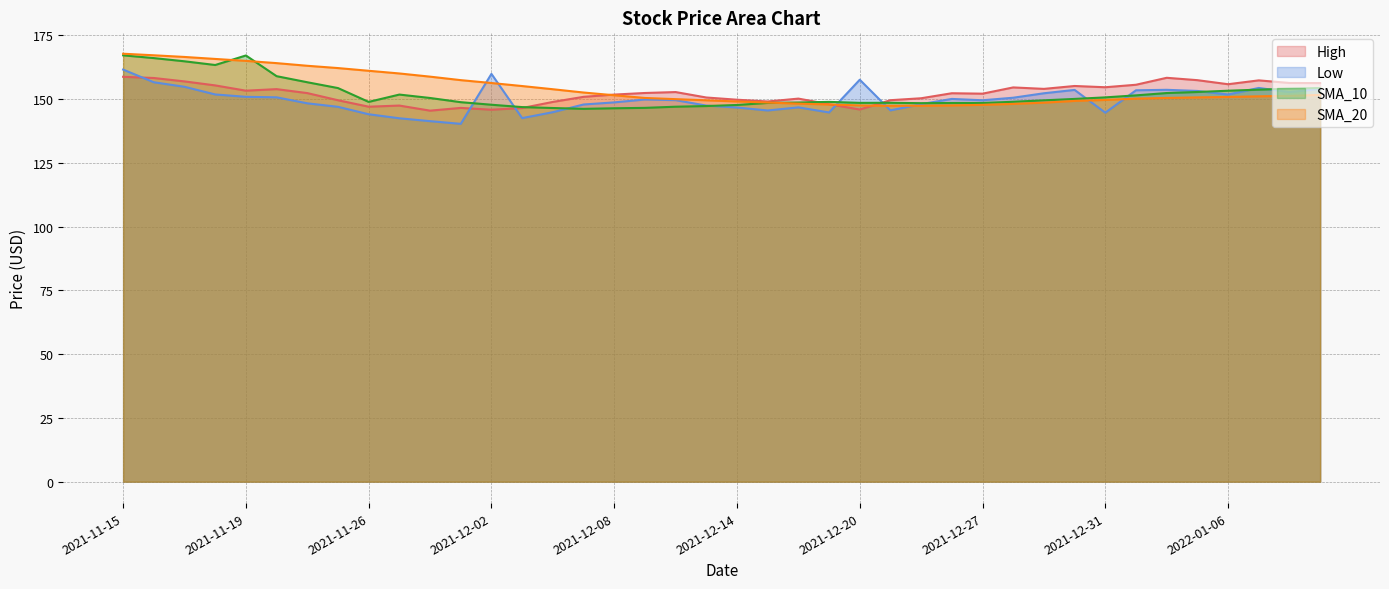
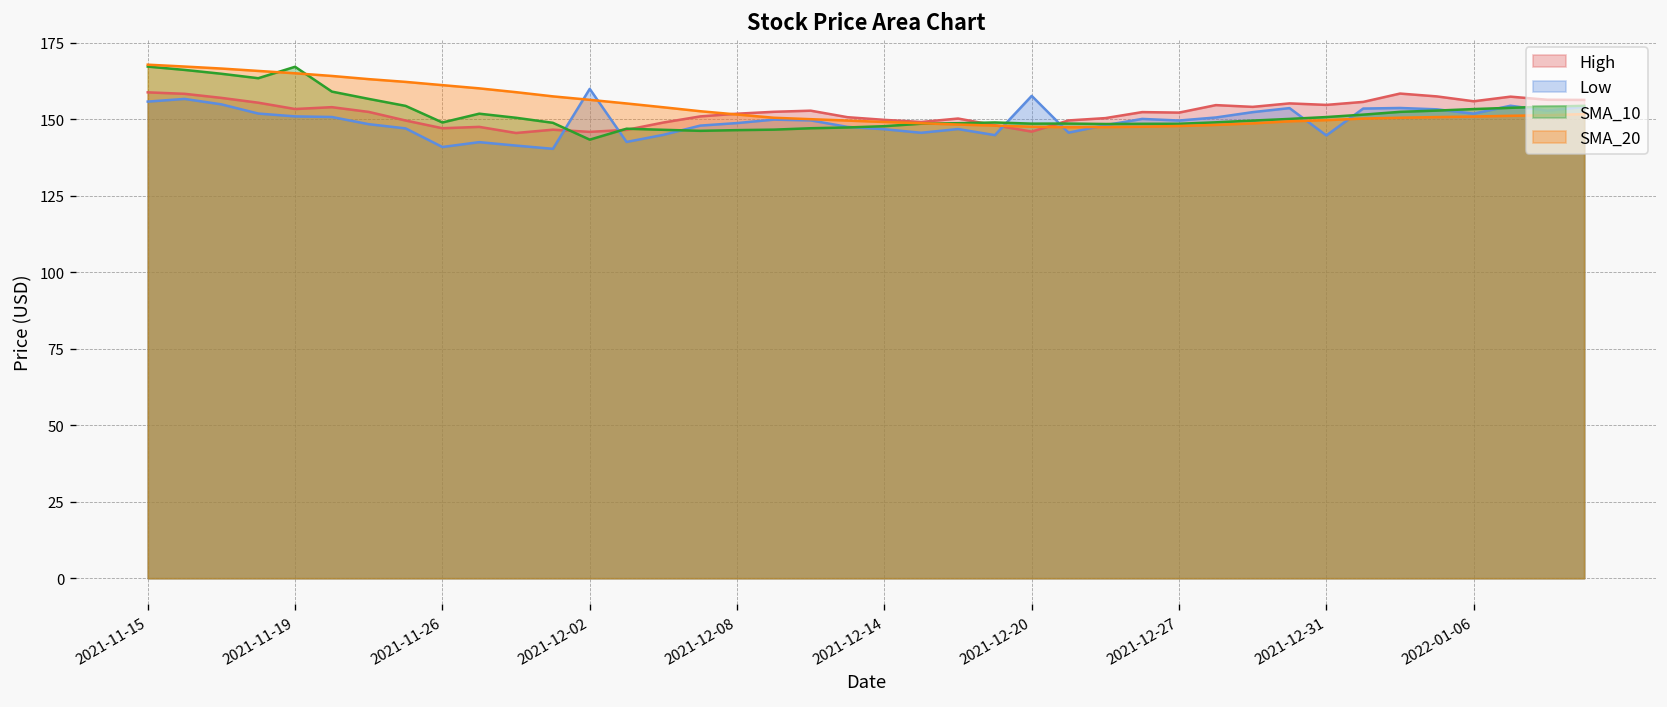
  {
    "Low": {
-     "2021-11-15": 162,
+     "2021-11-15": 156,
      "2021-11-19": 151,
-     "2021-11-26": 144,
+     "2021-11-26": 141,
      "2021-12-02": 160,
      "2021-12-08": 149,
      "2021-12-20": 158,
      "2021-12-27": 150,
      "2021-12-31": 145
    },
    "SMA_10": {
      "2021-11-19": 167,
      "2021-11-26": 149,
-     "2021-12-02": 148,
+     "2021-12-02": 143,
      "2021-12-08": 146,
      "2022-01-06": 153
    }
  }
